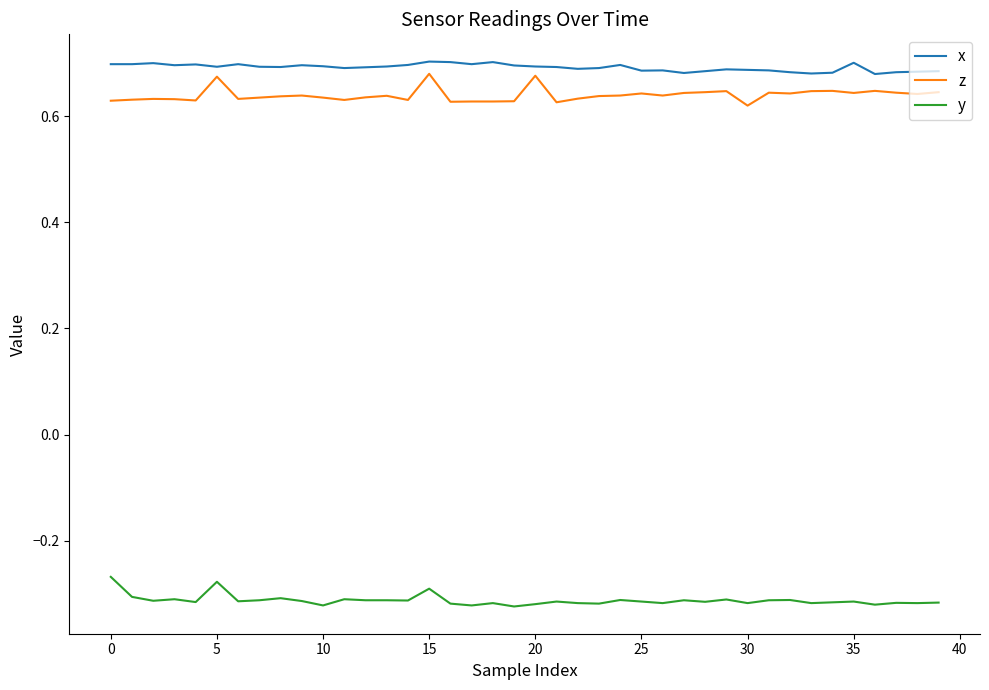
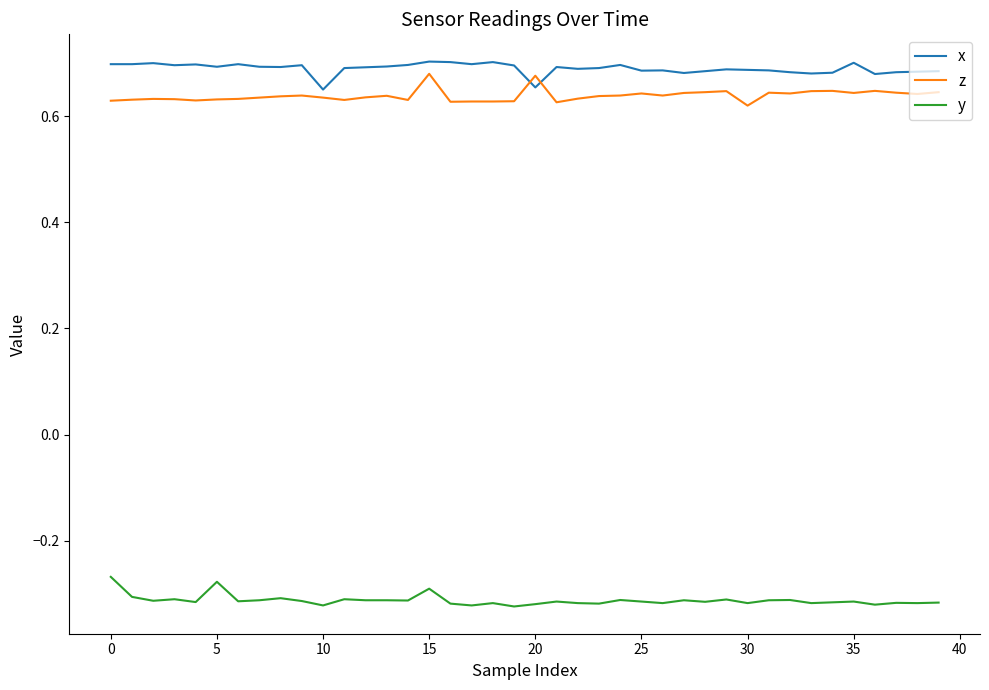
  {
    "x": {
      "0": 0.70,
      "5": 0.69,
-     "10": 0.69,
+     "10": 0.65,
      "15": 0.70,
-     "20": 0.69,
+     "20": 0.65,
      "25": 0.69,
      "30": 0.69,
      "35": 0.70
    },
    "z": {
      "0": 0.63,
-     "5": 0.67,
+     "5": 0.63,
      "10": 0.63,
      "15": 0.68,
      "20": 0.68,
      "25": 0.64,
      "30": 0.62,
      "35": 0.64
    },
    "y": {
      "0": -0.27,
      "5": -0.28,
      "10": -0.32,
      "15": -0.29,
      "20": -0.32,
      "25": -0.31,
      "30": -0.32,
      "35": -0.31
    }
  }
